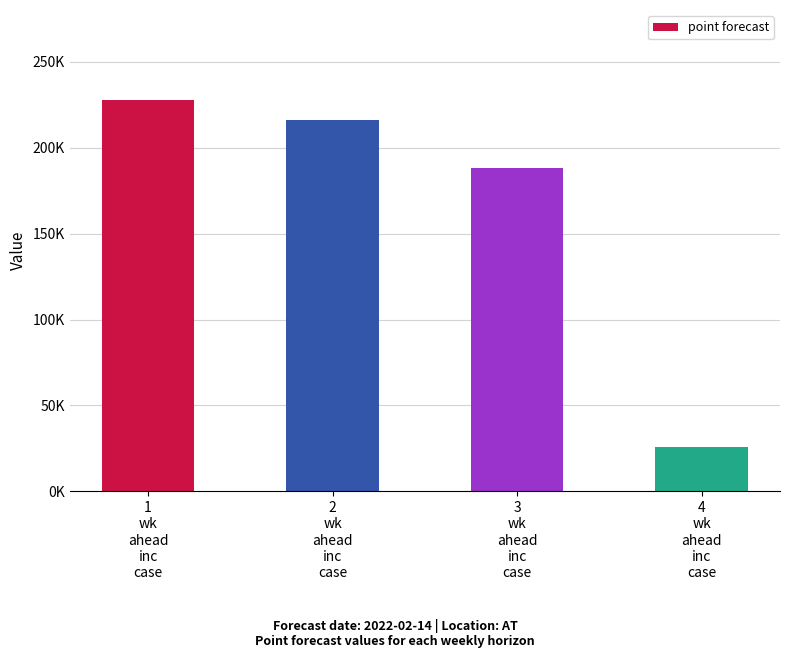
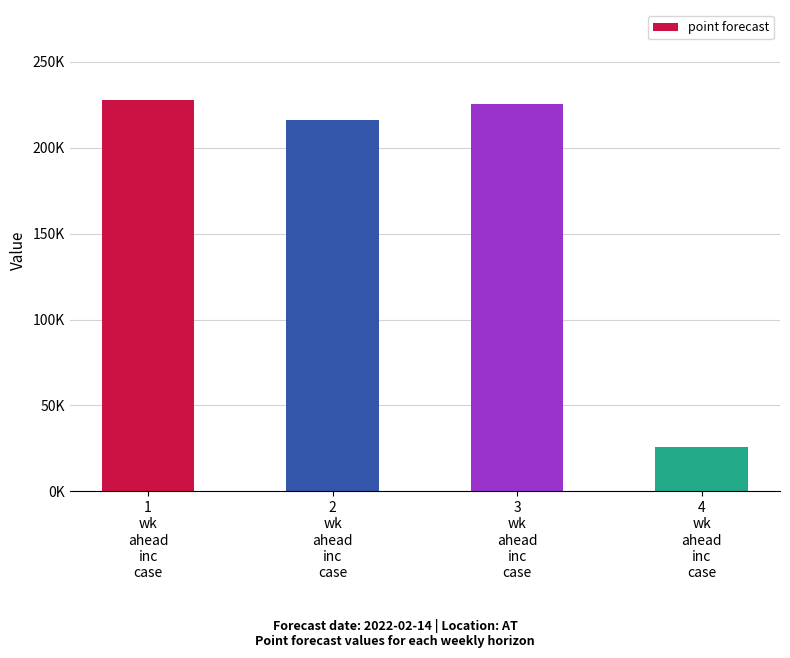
  {
    "1 wk ahead inc case": 228000,
    "2 wk ahead inc case": 216000,
-   "3 wk ahead inc case": 188000,
+   "3 wk ahead inc case": 225000,
    "4 wk ahead inc case": 26000
  }
